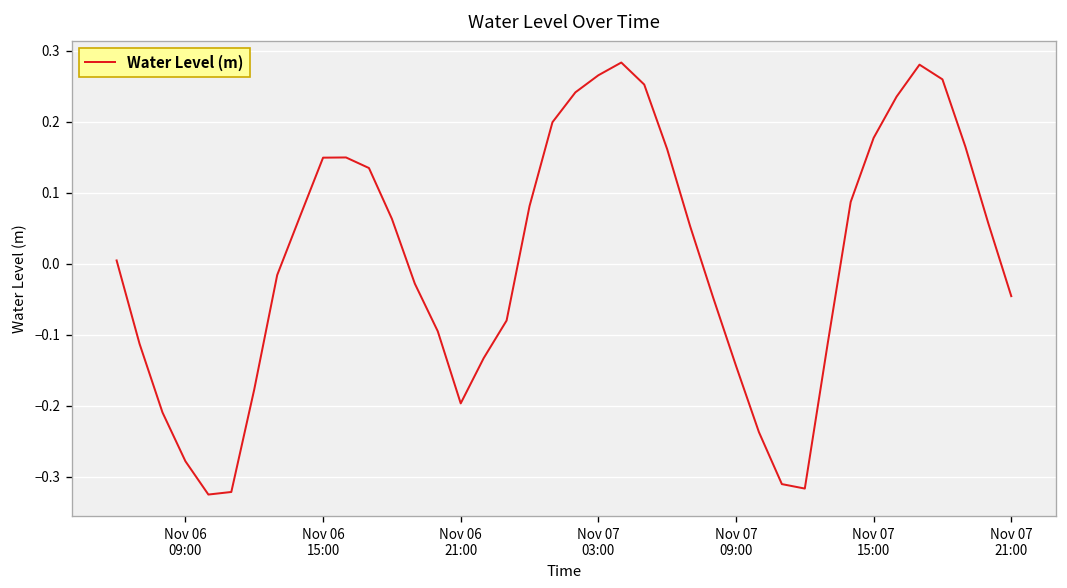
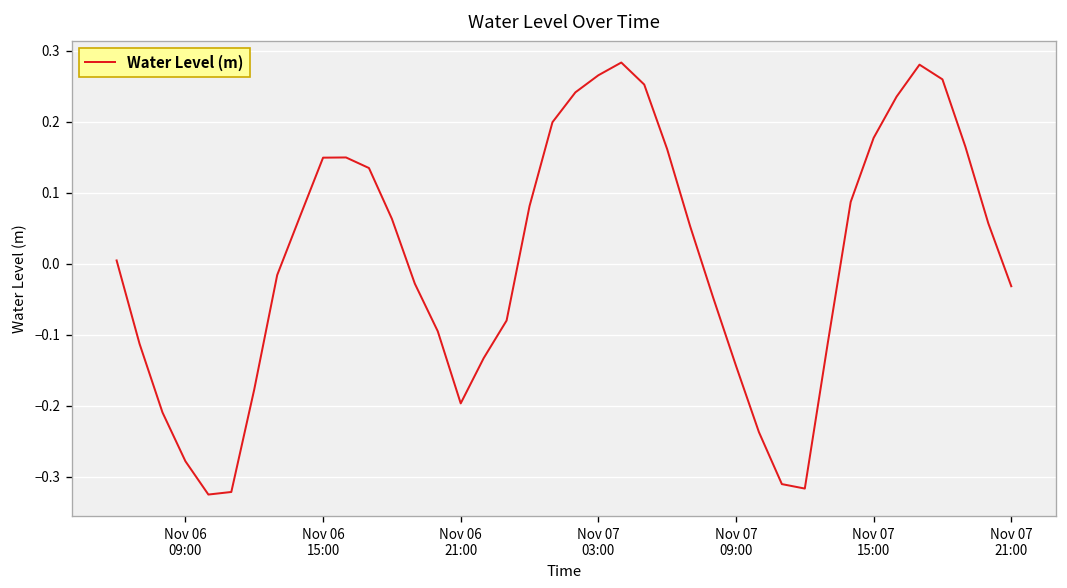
  {
    "Nov 06 09:00": -0.28,
    "Nov 06 15:00": 0.15,
    "Nov 06 21:00": -0.20,
    "Nov 07 03:00": 0.27,
    "Nov 07 09:00": -0.14,
    "Nov 07 15:00": 0.18,
-   "Nov 07 21:00": -0.05
+   "Nov 07 21:00": -0.03
  }
